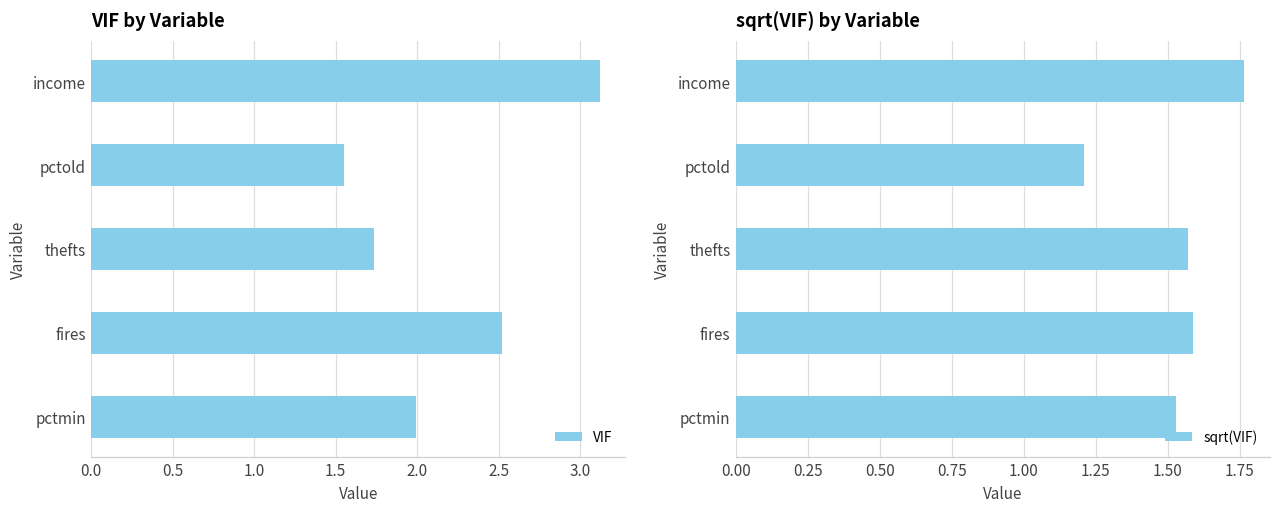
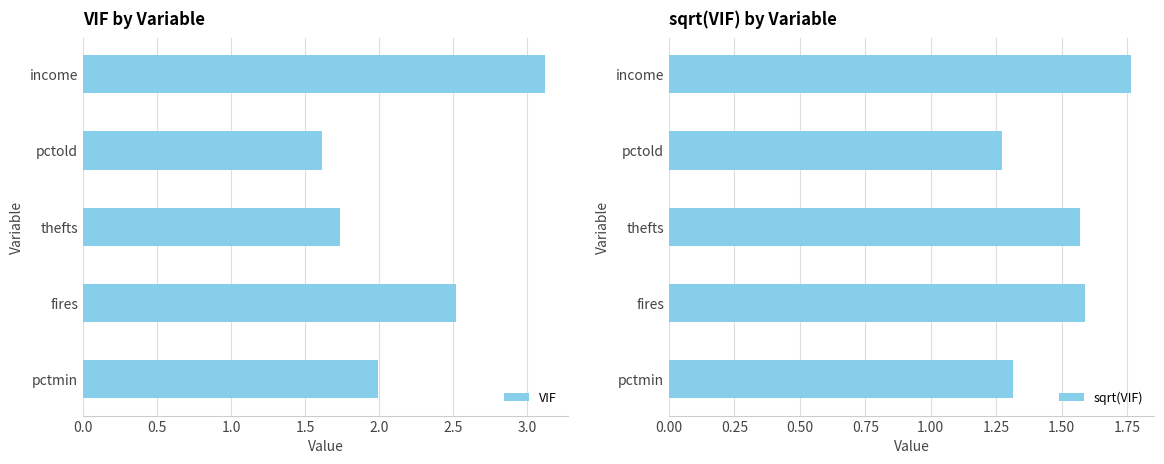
  {
    "VIF by Variable": {
      "income": 3.12,
-     "pctold": 1.55,
+     "pctold": 1.62,
      "thefts": 1.73,
      "fires": 2.52,
      "pctmin": 1.99
    },
    "sqrt(VIF) by Variable": {
      "income": 1.77,
-     "pctold": 1.21,
+     "pctold": 1.27,
      "thefts": 1.57,
      "fires": 1.59,
-     "pctmin": 1.53
+     "pctmin": 1.31
    }
  }
